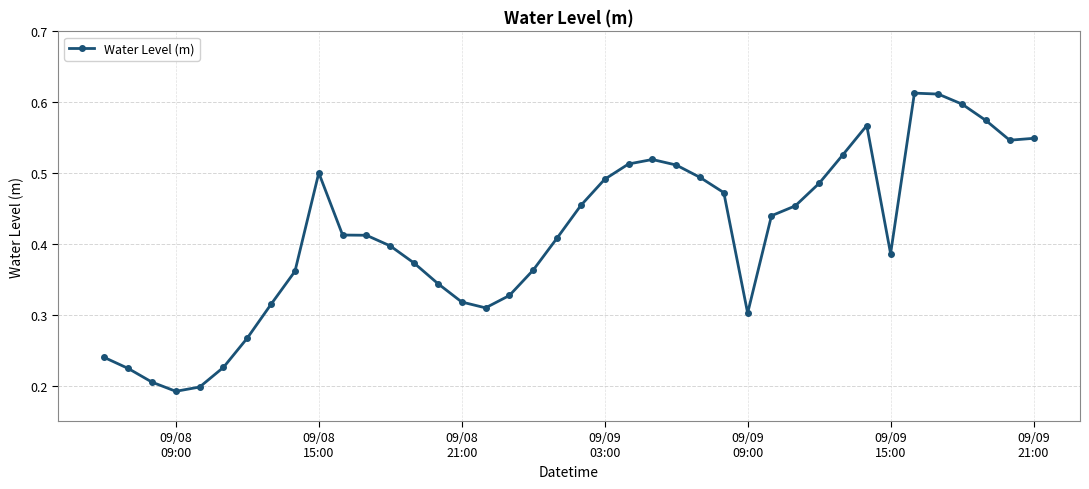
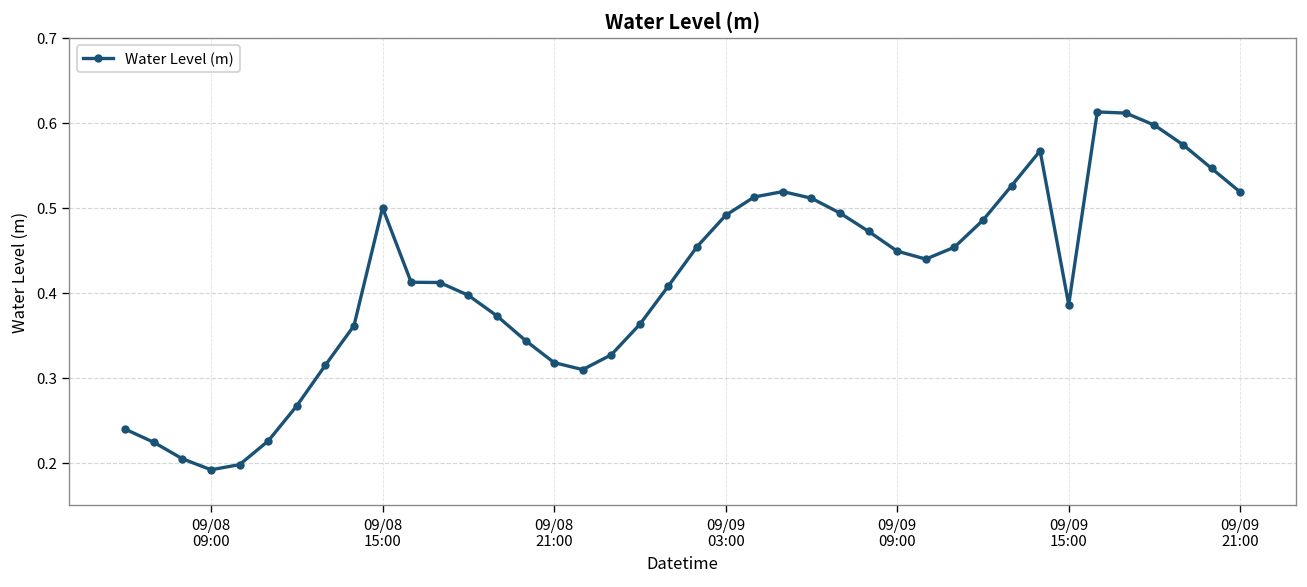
  {
    "09/08 09:00": 0.19,
    "09/08 15:00": 0.50,
    "09/08 21:00": 0.32,
    "09/09 03:00": 0.49,
-   "09/09 09:00": 0.30,
+   "09/09 09:00": 0.45,
    "09/09 15:00": 0.39,
-   "09/09 21:00": 0.55
+   "09/09 21:00": 0.52
  }
